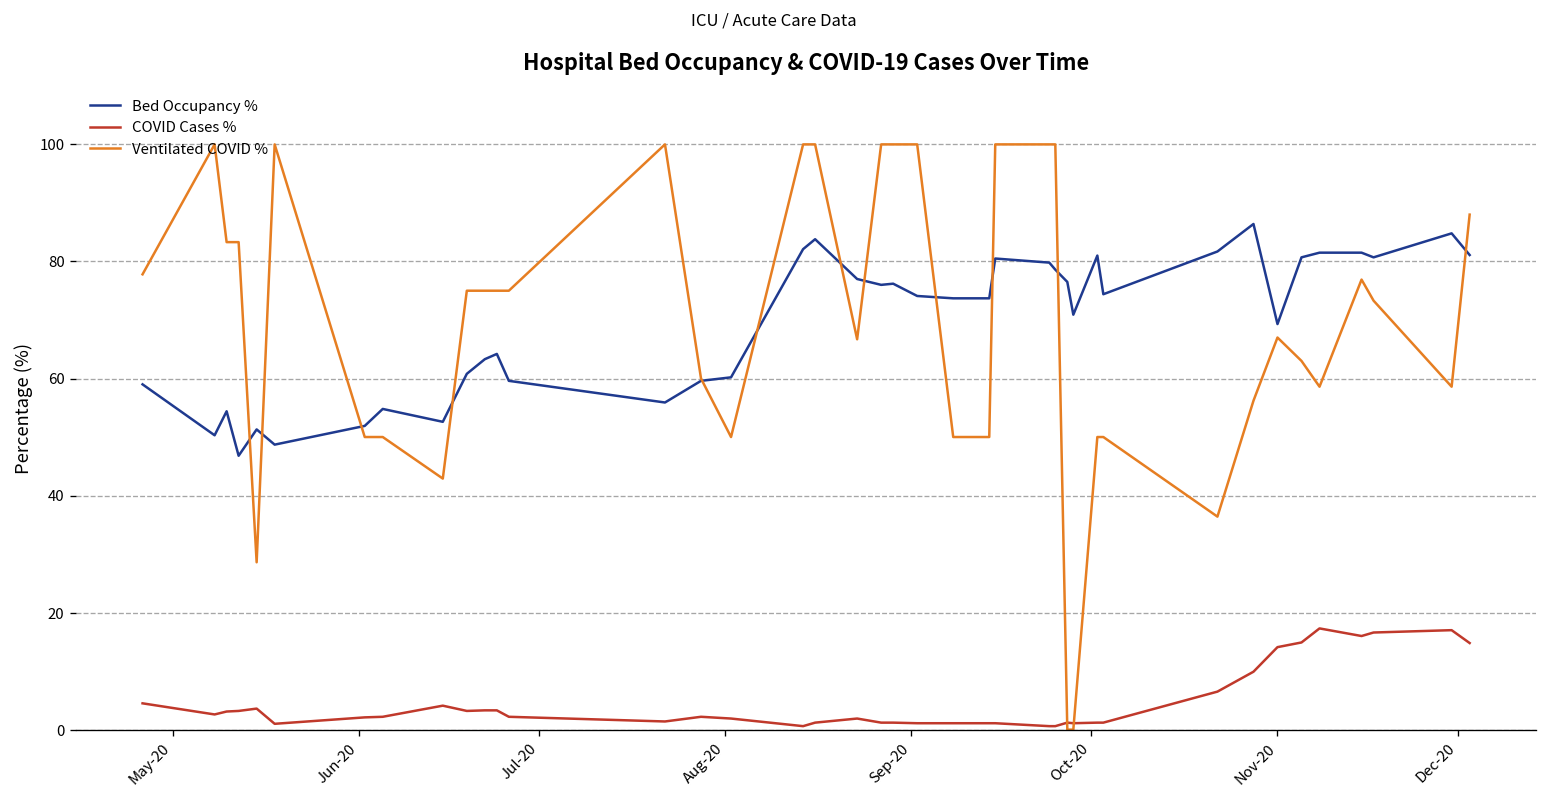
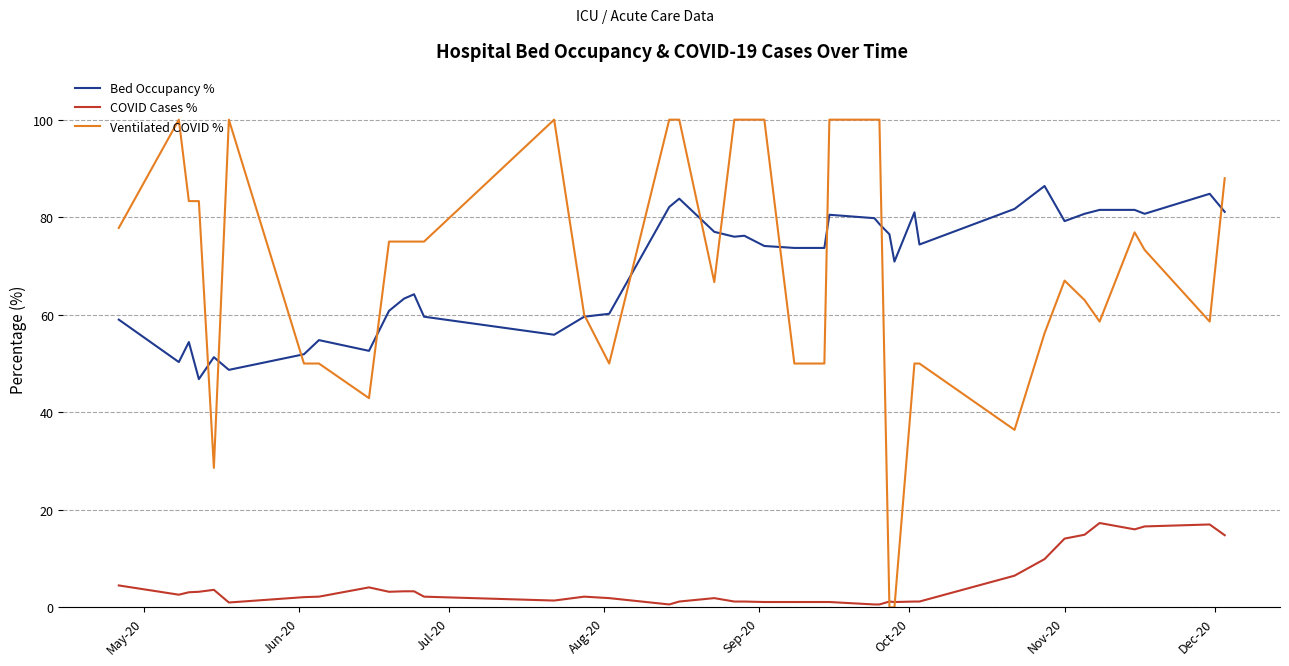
  {
    "Bed Occupancy %": {
-     "Nov-20": 69
+     "Nov-20": 79
    },
    "COVID Cases %": {
      "Nov-20": 14
    },
    "Ventilated COVID %": {
      "Nov-20": 67
    }
  }
